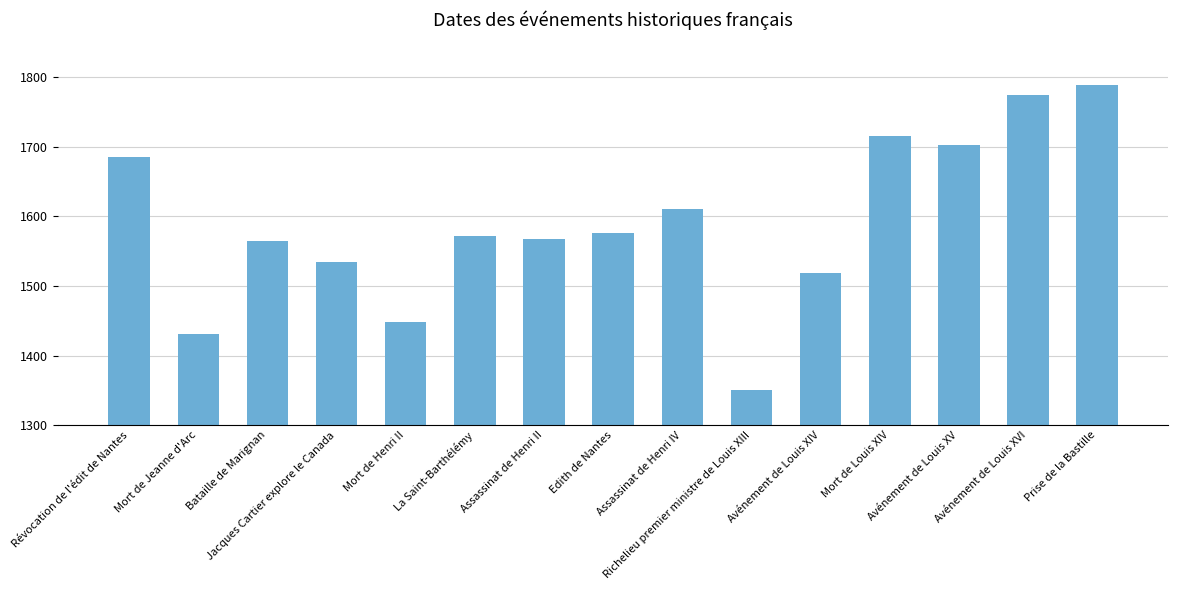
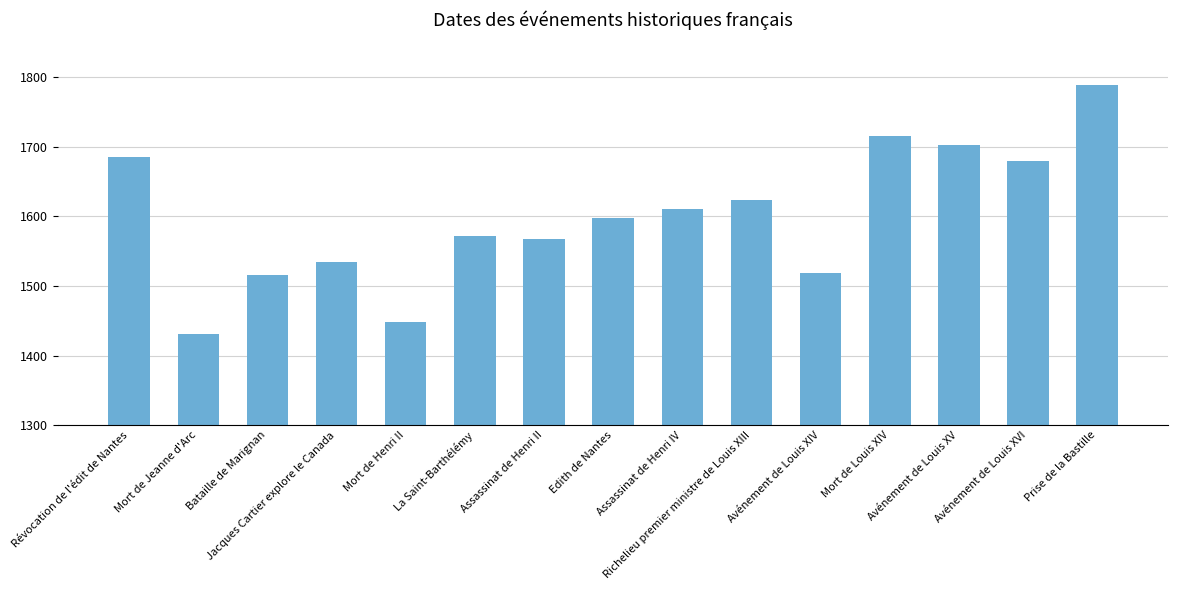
  {
    "Révocation de l'édit de Nantes": 1690,
    "Mort de Jeanne d'Arc": 1430,
-   "Bataille de Marignan": 1560,
+   "Bataille de Marignan": 1520,
    "Jacques Cartier explore le Canada": 1530,
    "Mort de Henri II": 1450,
    "La Saint-Barthélémy": 1570,
    "Assassinat de Henri II": 1570,
-   "Edith de Nantes": 1580,
+   "Edith de Nantes": 1600,
    "Assassinat de Henri IV": 1610,
-   "Richelieu premier ministre de Louis XIII": 1350,
+   "Richelieu premier ministre de Louis XIII": 1620,
    "Avénement de Louis XIV": 1520,
    "Mort de Louis XIV": 1720,
    "Avénement de Louis XV": 1700,
-   "Avénement de Louis XVI": 1770,
+   "Avénement de Louis XVI": 1680,
    "Prise de la Bastille": 1790
  }
